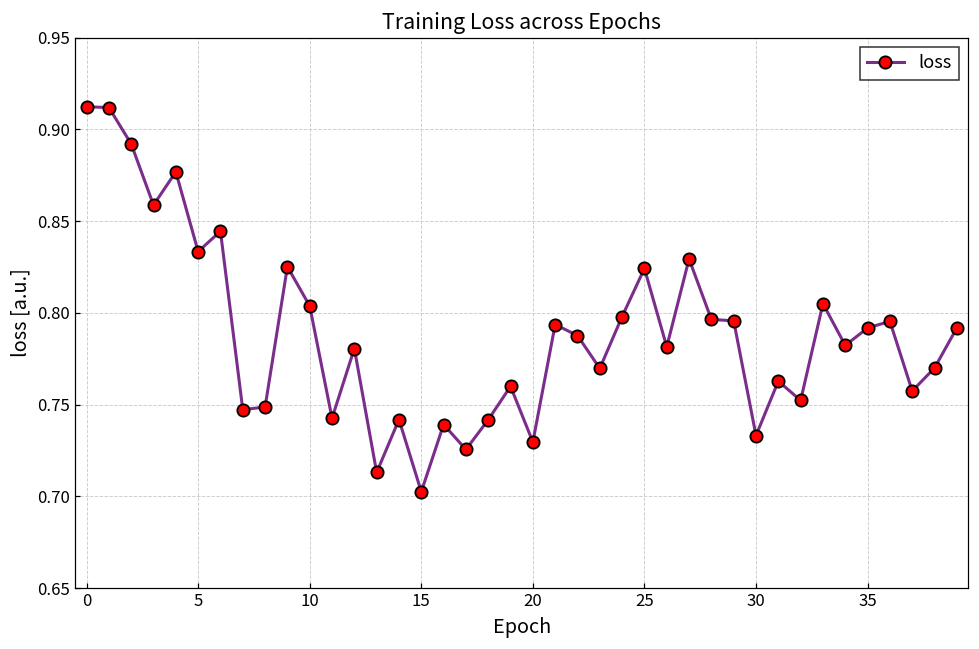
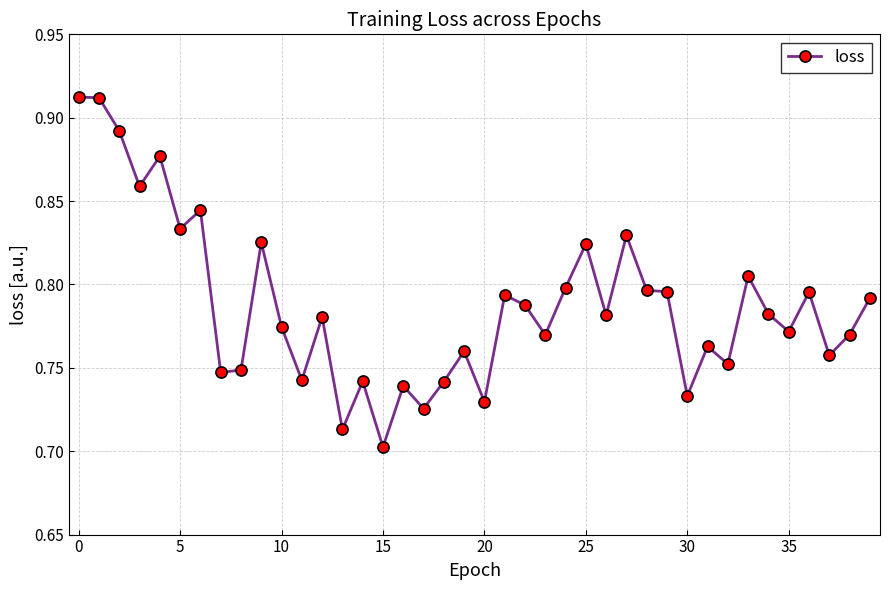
  {
    "0": 0.912,
    "5": 0.833,
-   "10": 0.804,
+   "10": 0.774,
    "15": 0.702,
    "20": 0.730,
    "25": 0.824,
    "30": 0.733,
-   "35": 0.792
+   "35": 0.772
  }
